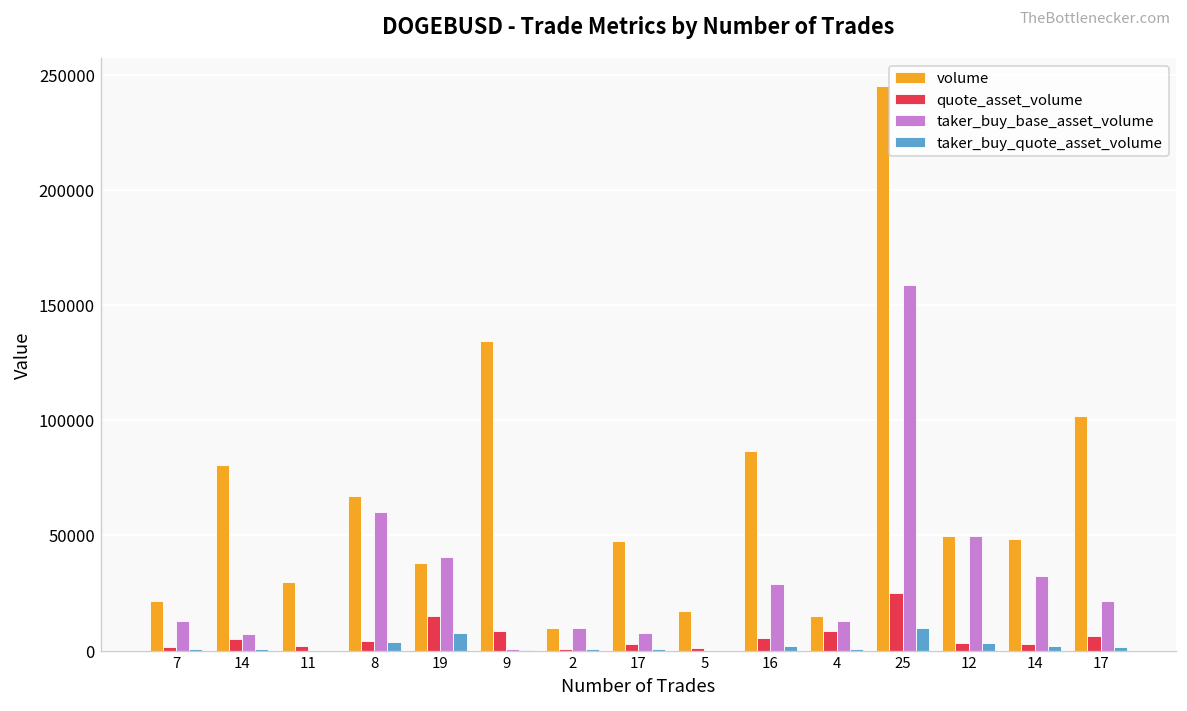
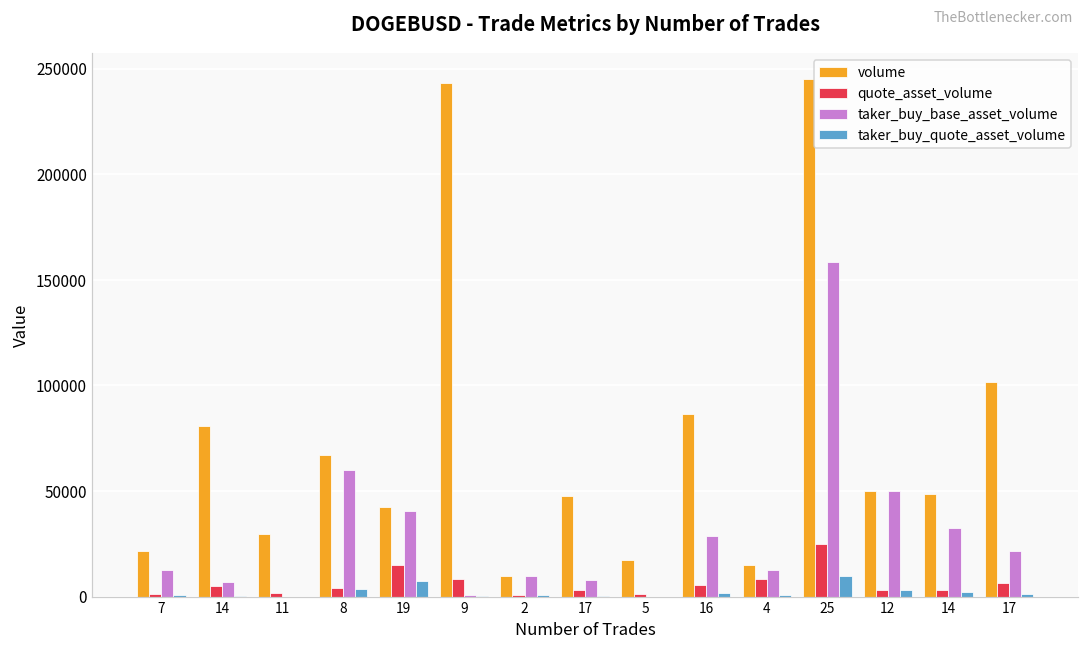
  {
    "volume": {
      "7": 22000,
      "11": 30000,
      "8": 67000,
-     "19": 38000,
-     "9": 134000,
+     "19": 43000,
+     "9": 243000,
      "2": 10000,
      "5": 17000,
      "16": 87000,
      "4": 15000,
      "25": 245000,
      "12": 50000
    },
    "quote_asset_volume": {
      "7": 1000,
      "11": 2000,
      "8": 4000,
      "19": 15000,
      "9": 8000,
      "16": 5000,
      "4": 8000,
      "25": 25000,
      "12": 3000
    },
    "taker_buy_base_asset_volume": {
      "7": 13000,
      "11": 0,
      "8": 60000,
      "19": 41000,
      "2": 10000,
      "5": 0,
      "16": 29000,
      "4": 13000,
      "25": 159000,
      "12": 50000
    },
    "taker_buy_quote_asset_volume": {
      "11": 0,
      "8": 4000,
      "19": 8000,
      "5": 0,
      "16": 2000,
      "25": 10000,
      "12": 3000
    }
  }
